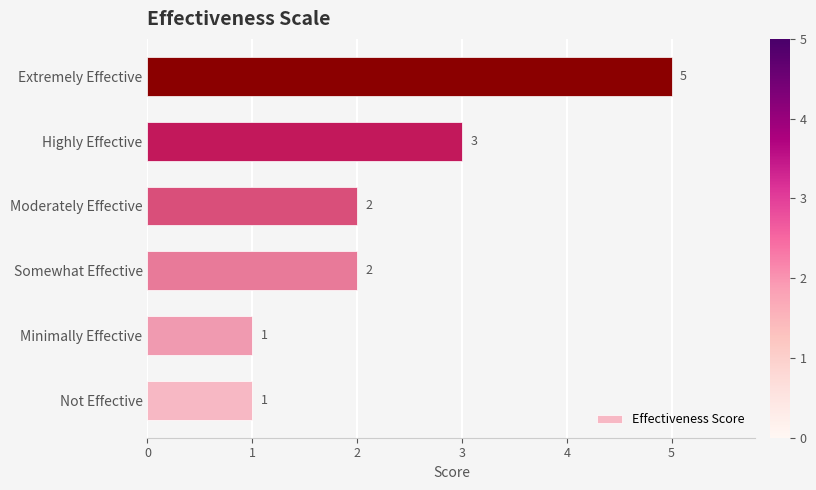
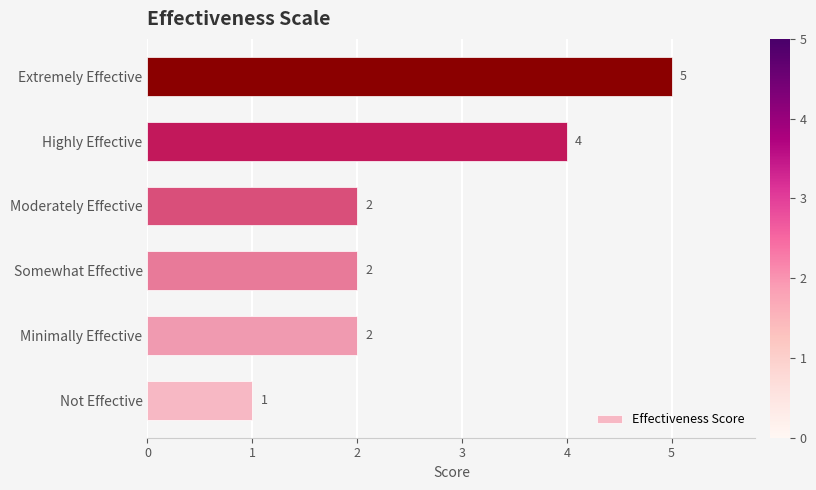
  {
    "Extremely Effective": 5,
-   "Highly Effective": 3,
+   "Highly Effective": 4,
    "Moderately Effective": 2,
    "Somewhat Effective": 2,
-   "Minimally Effective": 1,
+   "Minimally Effective": 2,
    "Not Effective": 1
  }
